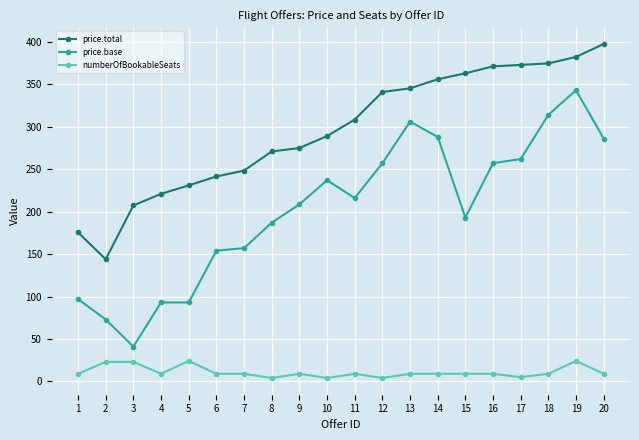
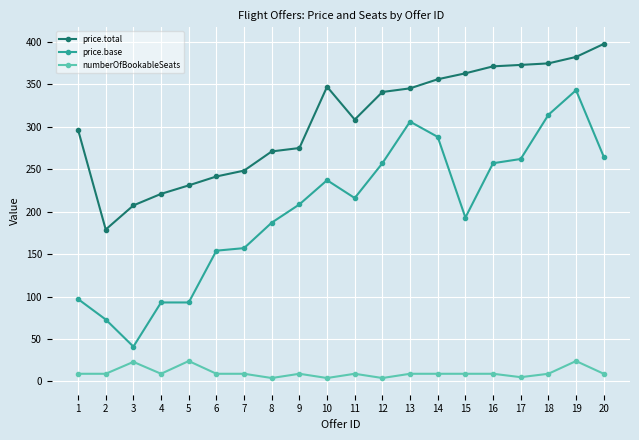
  {
    "price.total": {
-     "1": 180,
-     "2": 140,
+     "1": 300,
+     "2": 180,
      "3": 210,
      "4": 220,
      "5": 230,
      "6": 240,
      "7": 250,
      "8": 270,
      "9": 270,
-     "10": 290,
+     "10": 350,
      "11": 310,
      "12": 340,
      "13": 350,
      "14": 360,
      "15": 360,
      "16": 370,
      "17": 370,
      "18": 370,
      "19": 380,
      "20": 400
    },
    "price.base": {
      "1": 100,
      "2": 70,
      "3": 40,
      "4": 90,
      "5": 90,
      "6": 150,
      "7": 160,
      "8": 190,
      "9": 210,
      "10": 240,
      "11": 220,
      "12": 260,
      "13": 310,
      "14": 290,
      "15": 190,
      "16": 260,
      "17": 260,
      "18": 310,
      "19": 340,
-     "20": 290
+     "20": 260
    },
    "numberOfBookableSeats": {
      "1": 10,
-     "2": 20,
+     "2": 10,
      "3": 20,
      "4": 10,
      "5": 20,
      "6": 10,
      "7": 10,
      "8": 0,
      "9": 10,
      "10": 0,
      "11": 10,
      "12": 0,
      "13": 10,
      "14": 10,
      "15": 10,
      "16": 10,
      "17": 10,
      "18": 10,
      "19": 20,
      "20": 10
    }
  }
